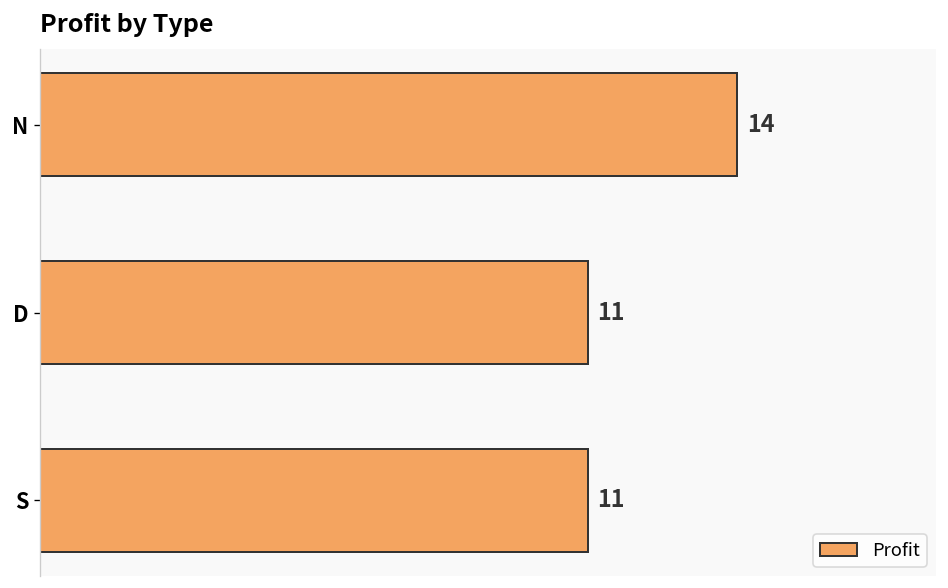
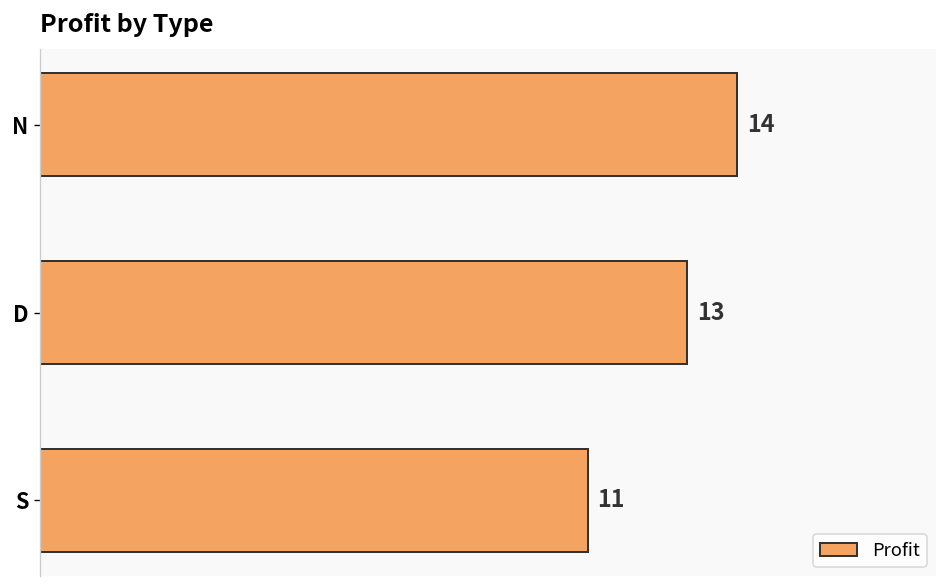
  {
    "N": 14,
-   "D": 11,
+   "D": 13,
    "S": 11
  }
